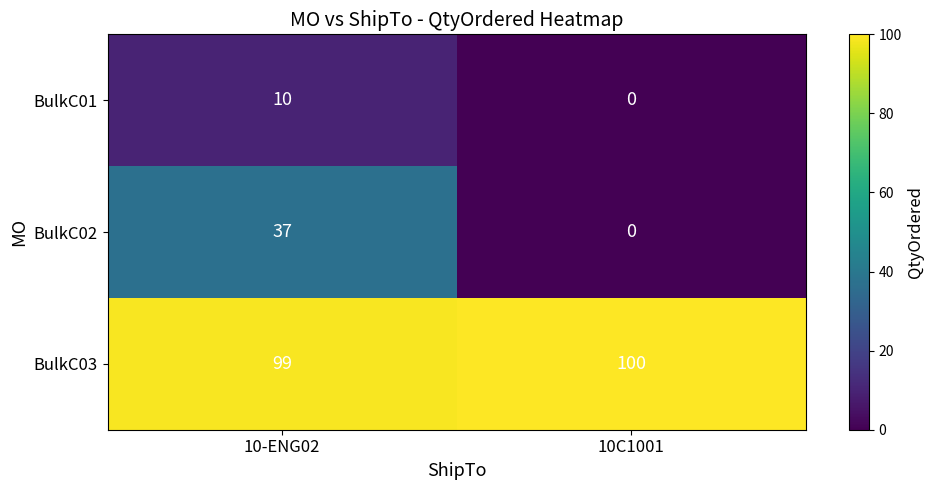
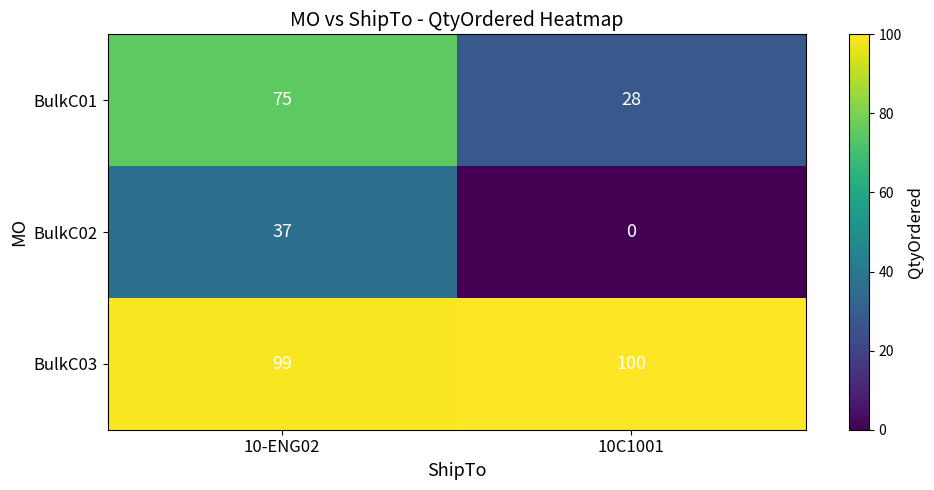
  {
    "BulkC01": {
-     "10-ENG02": 10,
-     "10C1001": 0
+     "10-ENG02": 75,
+     "10C1001": 28
    },
    "BulkC02": {
      "10-ENG02": 37,
      "10C1001": 0
    },
    "BulkC03": {
      "10-ENG02": 99,
      "10C1001": 100
    }
  }
